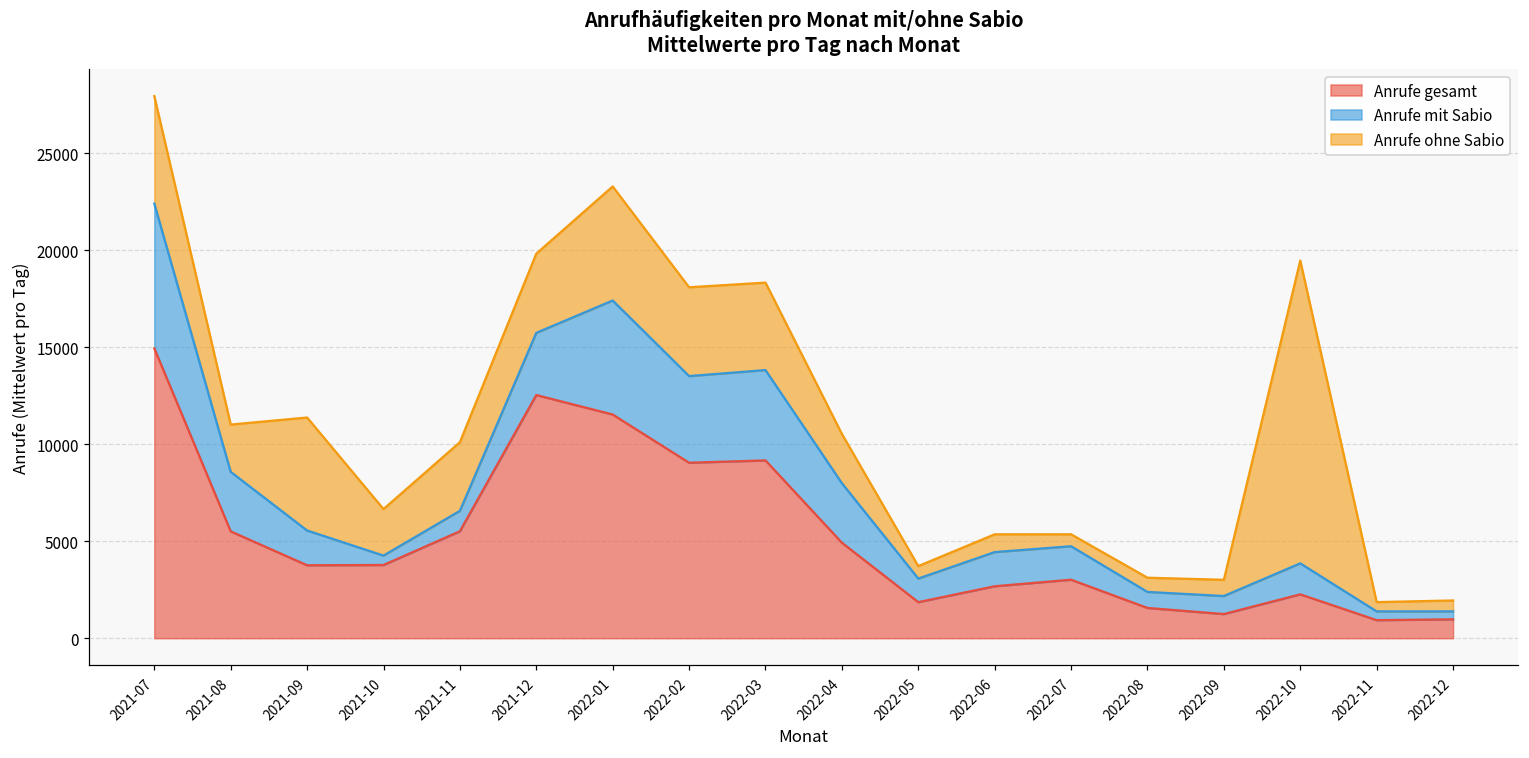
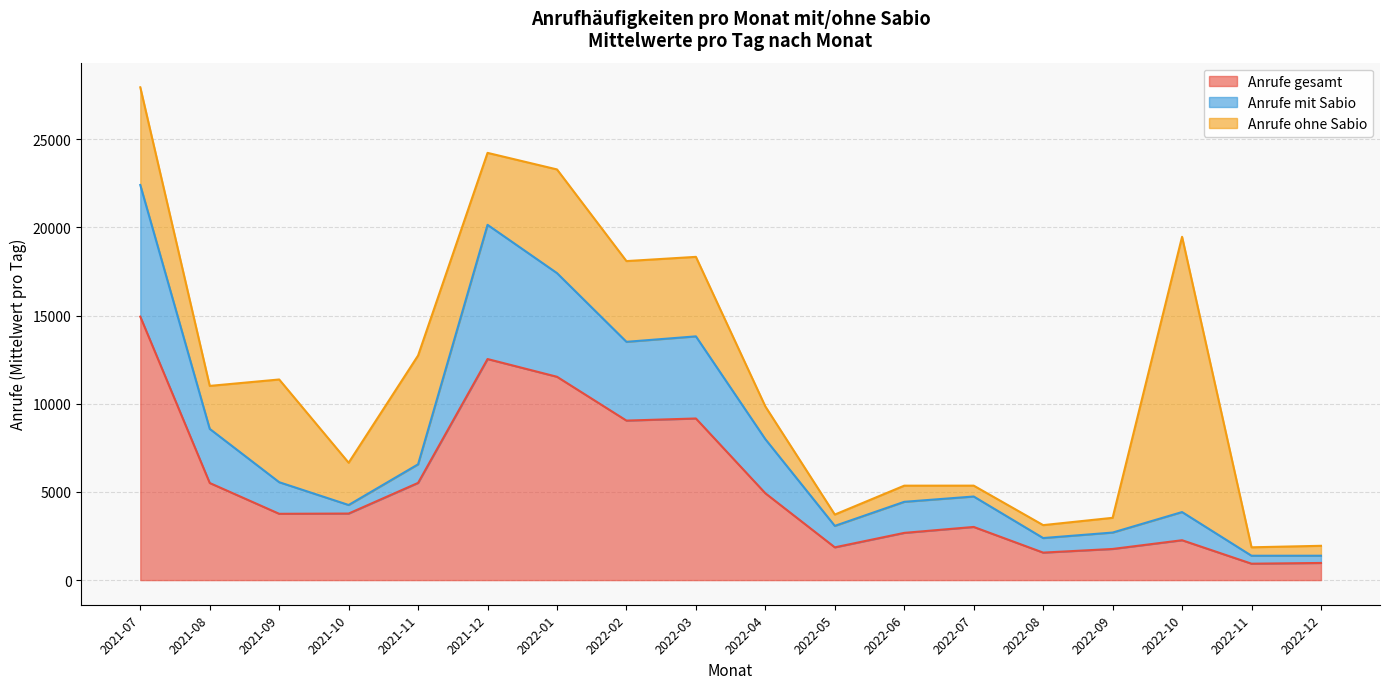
  {
    "Anrufe gesamt": {
      "2021-07": 14900,
      "2021-08": 5500,
      "2021-09": 3800,
      "2021-10": 3800,
      "2021-11": 5500,
      "2021-12": 12500,
      "2022-01": 11500,
      "2022-02": 9000,
      "2022-03": 9200,
      "2022-04": 4900,
      "2022-05": 1900,
      "2022-06": 2700,
      "2022-07": 3000,
      "2022-08": 1600,
-     "2022-09": 1200,
+     "2022-09": 1800,
      "2022-10": 2300,
      "2022-11": 900,
      "2022-12": 1000
    },
    "Anrufe mit Sabio": {
      "2021-07": 7500,
      "2021-08": 3100,
      "2021-09": 1800,
      "2021-10": 500,
      "2021-11": 1100,
-     "2021-12": 3200,
+     "2021-12": 7600,
      "2022-01": 5900,
      "2022-02": 4500,
      "2022-03": 4700,
      "2022-04": 3100,
      "2022-05": 1200,
      "2022-06": 1800,
      "2022-07": 1700,
      "2022-08": 800,
      "2022-09": 900,
      "2022-10": 1600,
      "2022-11": 500,
      "2022-12": 400
    },
    "Anrufe ohne Sabio": {
      "2021-07": 5500,
      "2021-08": 2400,
      "2021-09": 5800,
      "2021-10": 2400,
-     "2021-11": 3500,
+     "2021-11": 6200,
      "2021-12": 4100,
      "2022-01": 5900,
      "2022-02": 4600,
      "2022-03": 4500,
-     "2022-04": 2500,
+     "2022-04": 1900,
      "2022-05": 600,
      "2022-06": 900,
      "2022-07": 600,
      "2022-08": 700,
      "2022-09": 800,
      "2022-10": 15600,
      "2022-11": 500,
      "2022-12": 600
    }
  }
